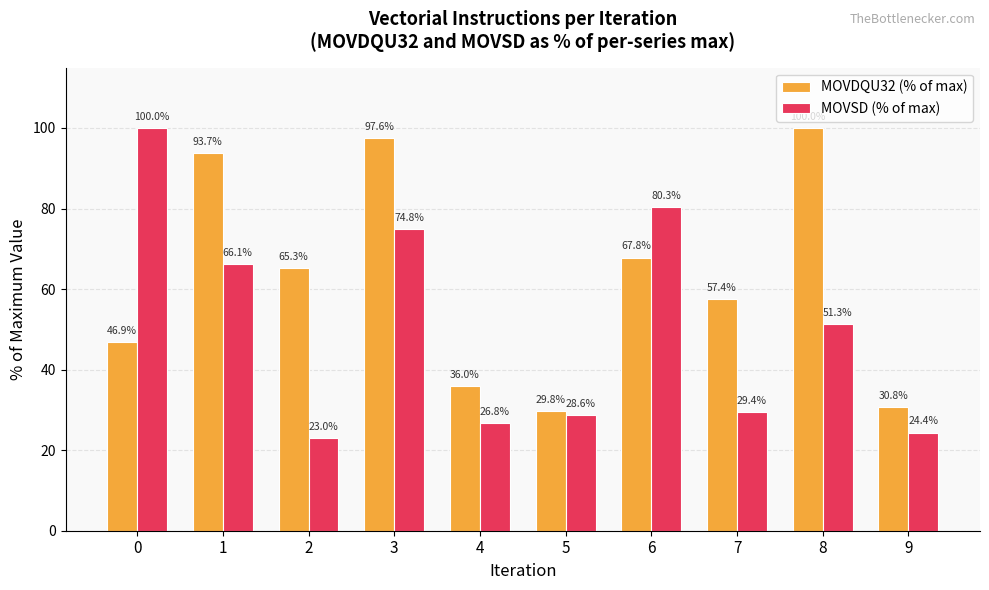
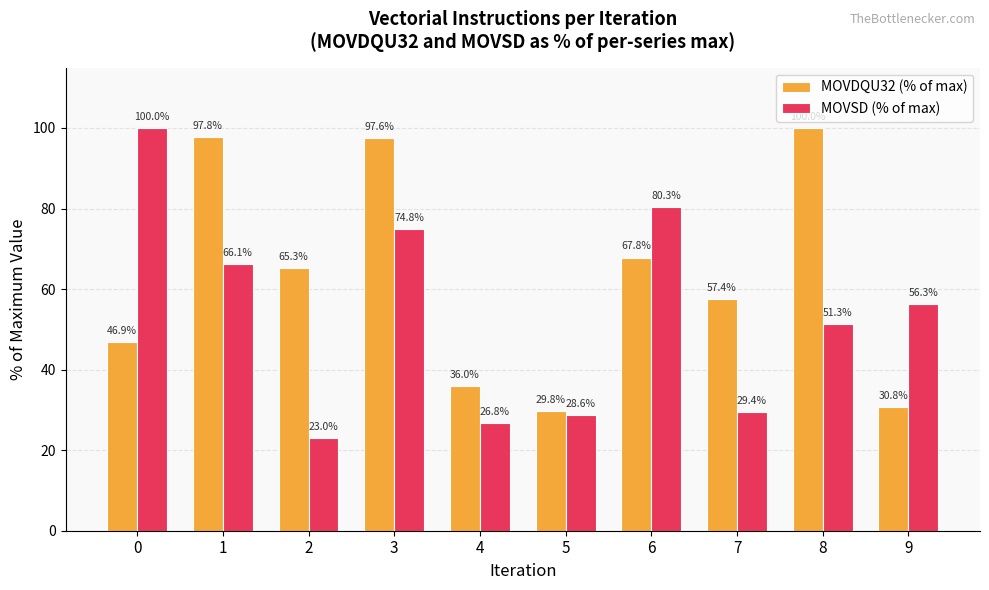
  {
    "MOVDQU32 (% of max)": {
      "0": "46.9%",
-     "1": "93.7%",
+     "1": "97.8%",
      "2": "65.3%",
      "3": "97.6%",
      "4": "36.0%",
      "5": "29.8%",
      "6": "67.8%",
      "7": "57.4%",
      "9": "30.8%"
    },
    "MOVSD (% of max)": {
      "0": "100.0%",
      "1": "66.1%",
      "2": "23.0%",
      "3": "74.8%",
      "4": "26.8%",
      "5": "28.6%",
      "6": "80.3%",
      "7": "29.4%",
      "8": "51.3%",
-     "9": "24.4%"
+     "9": "56.3%"
    }
  }
